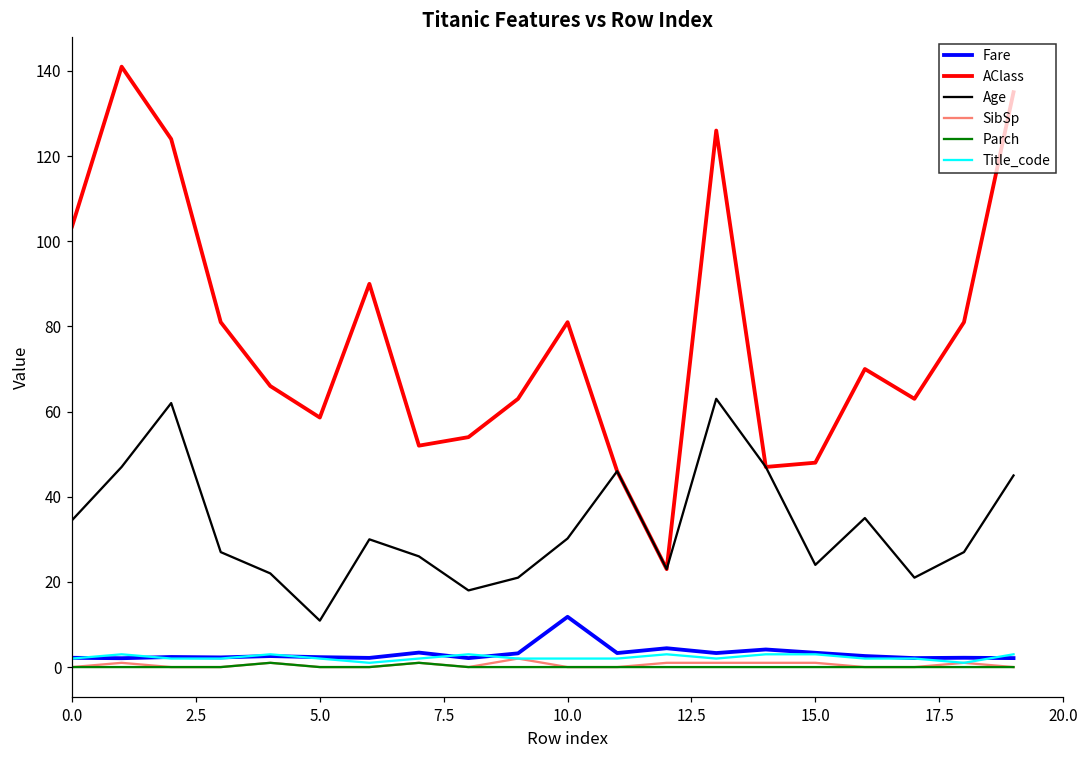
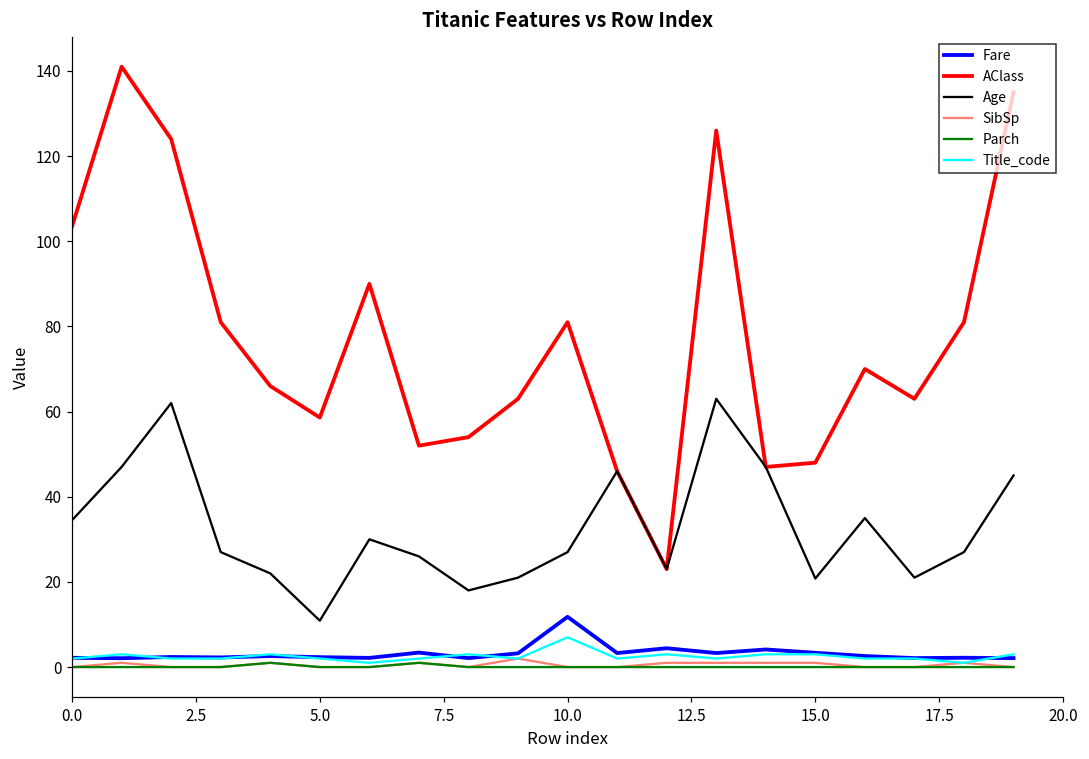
  {
    "Fare": {
      "10.0": 12
    },
    "AClass": {
      "0.0": 104,
      "5.0": 59,
      "10.0": 81,
      "15.0": 48
    },
    "Age": {
      "0.0": 35,
      "5.0": 11,
-     "10.0": 30,
-     "15.0": 24
+     "10.0": 27,
+     "15.0": 21
    },
    "SibSp": {
      "15.0": 1
    },
    "Parch": {
      "15.0": 0
    },
    "Title_code": {
-     "10.0": 2
+     "10.0": 7
    }
  }
